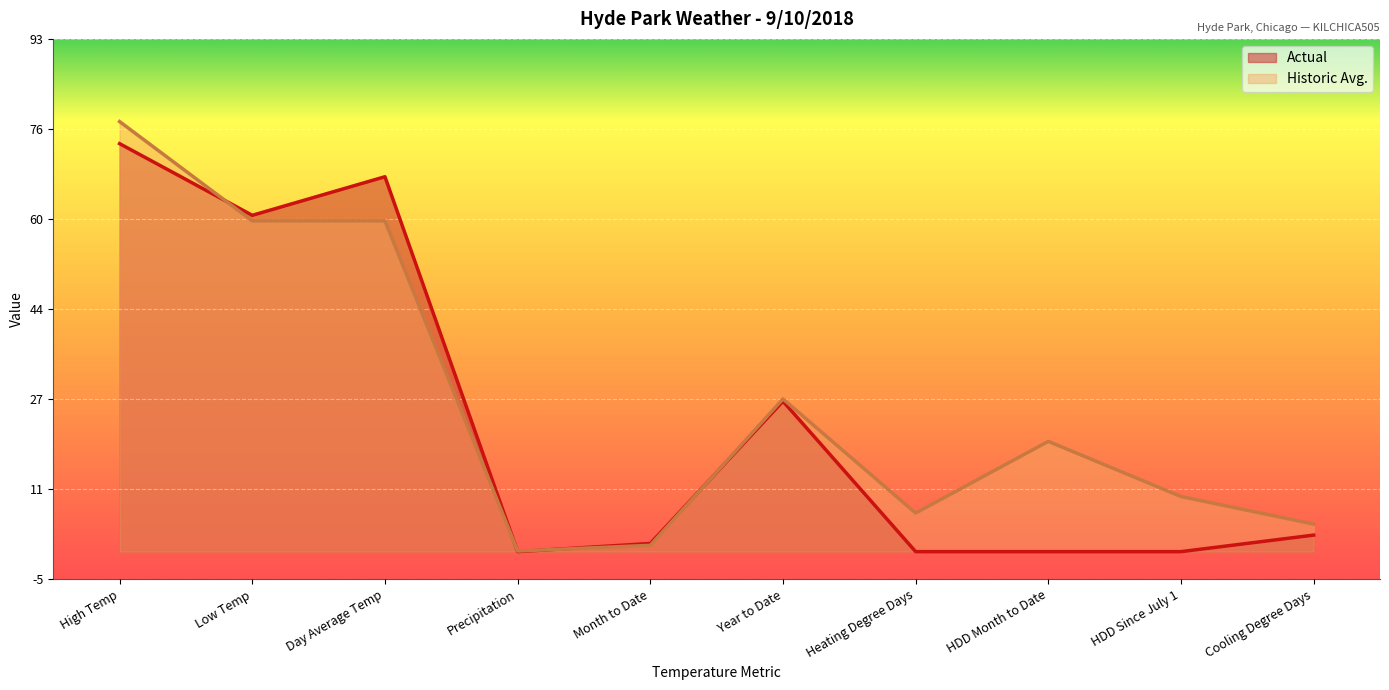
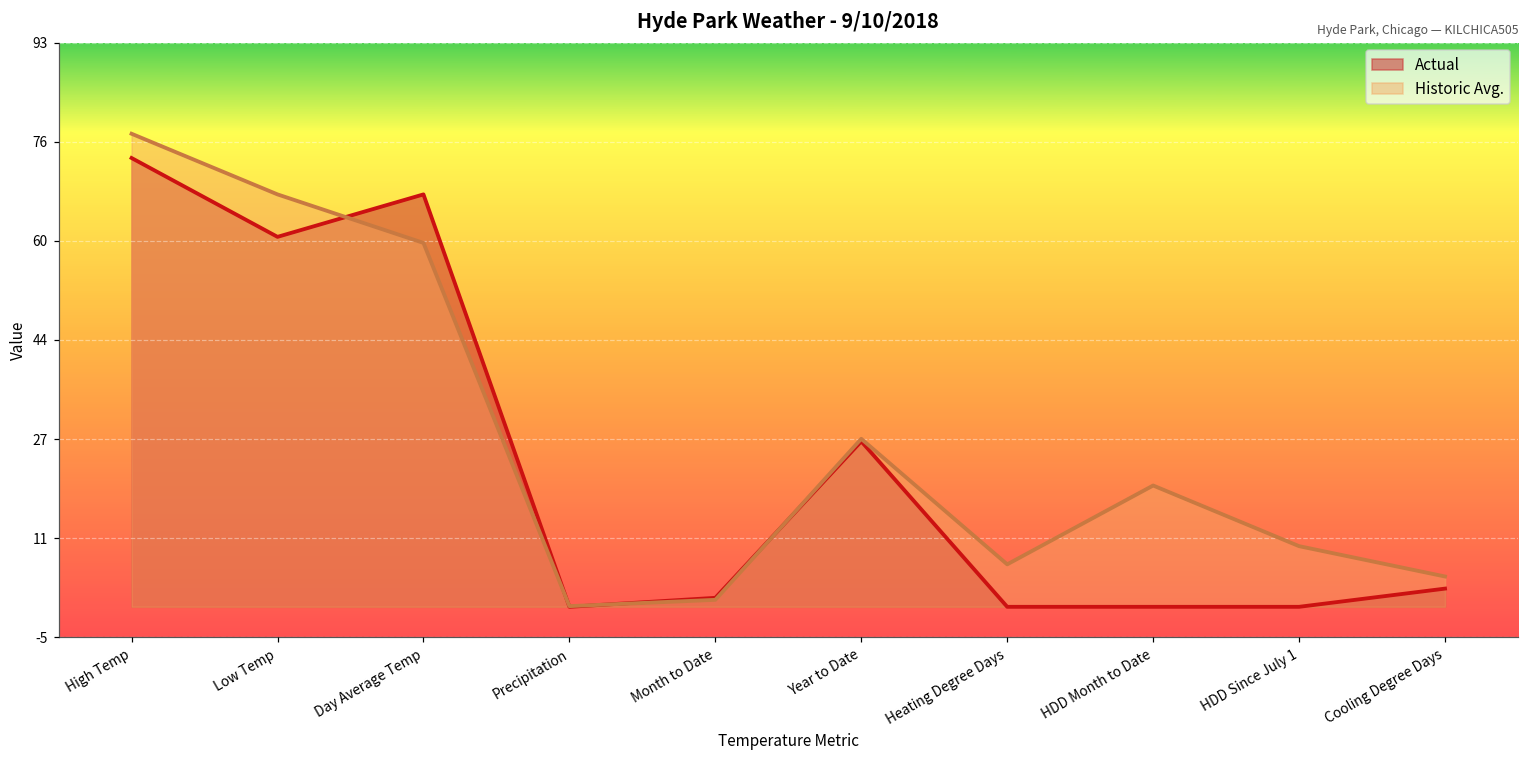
  {
    "Actual": {
      "High Temp": 74,
      "Low Temp": 61,
      "Day Average Temp": 68,
      "Heating Degree Days": 0,
      "HDD Month to Date": 0,
      "HDD Since July 1": 0,
      "Cooling Degree Days": 3
    },
    "Historic Avg.": {
      "High Temp": 78,
-     "Low Temp": 60,
+     "Low Temp": 68,
      "Day Average Temp": 60,
      "Heating Degree Days": 7,
      "HDD Month to Date": 20,
      "HDD Since July 1": 10,
      "Cooling Degree Days": 5
    }
  }
